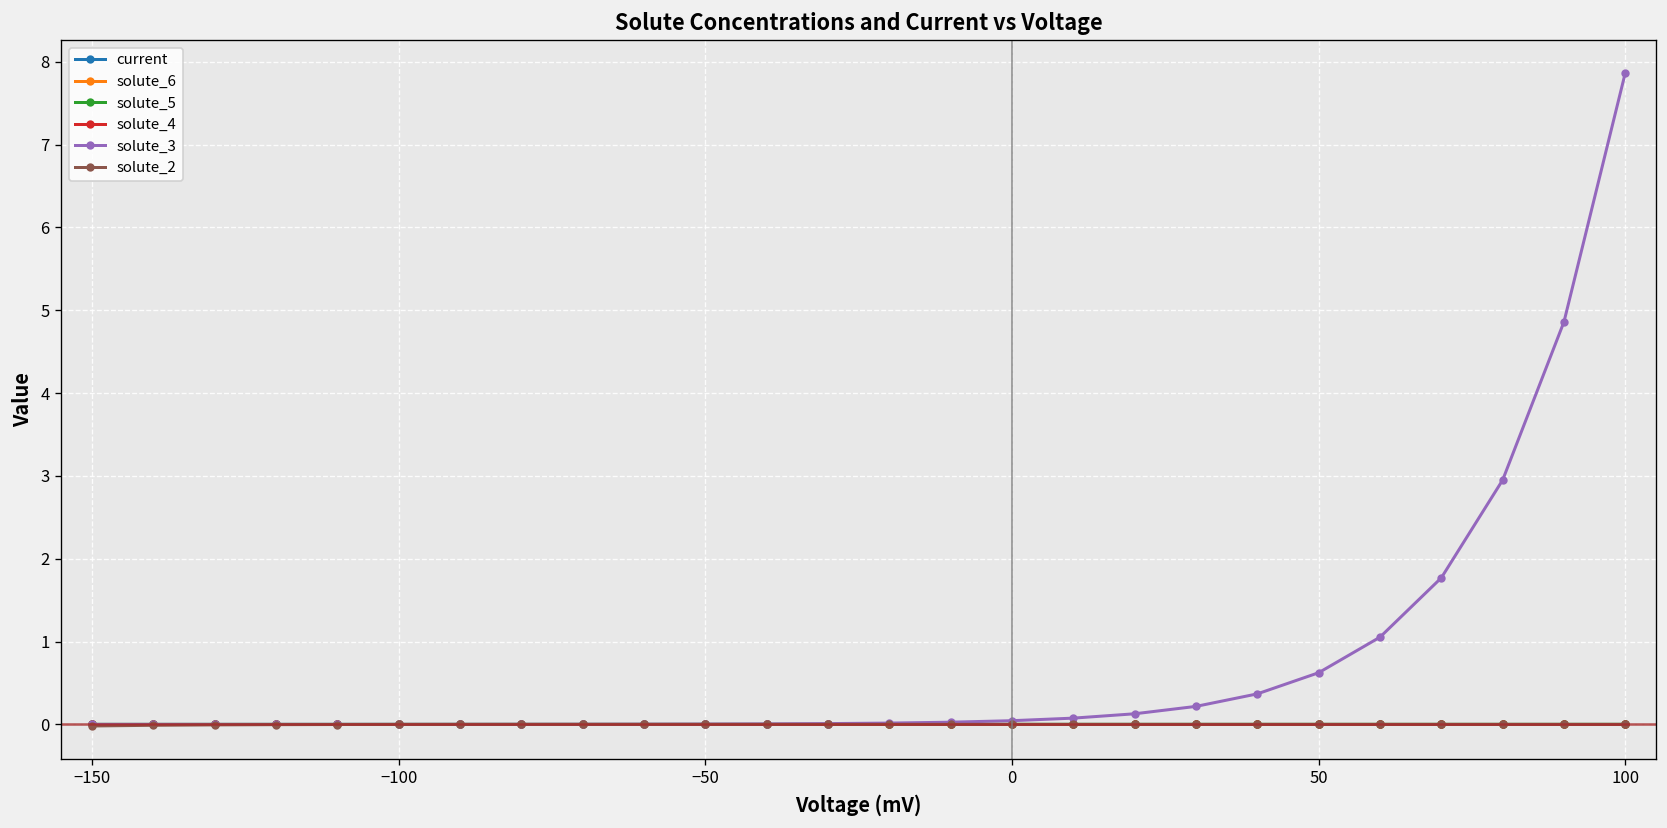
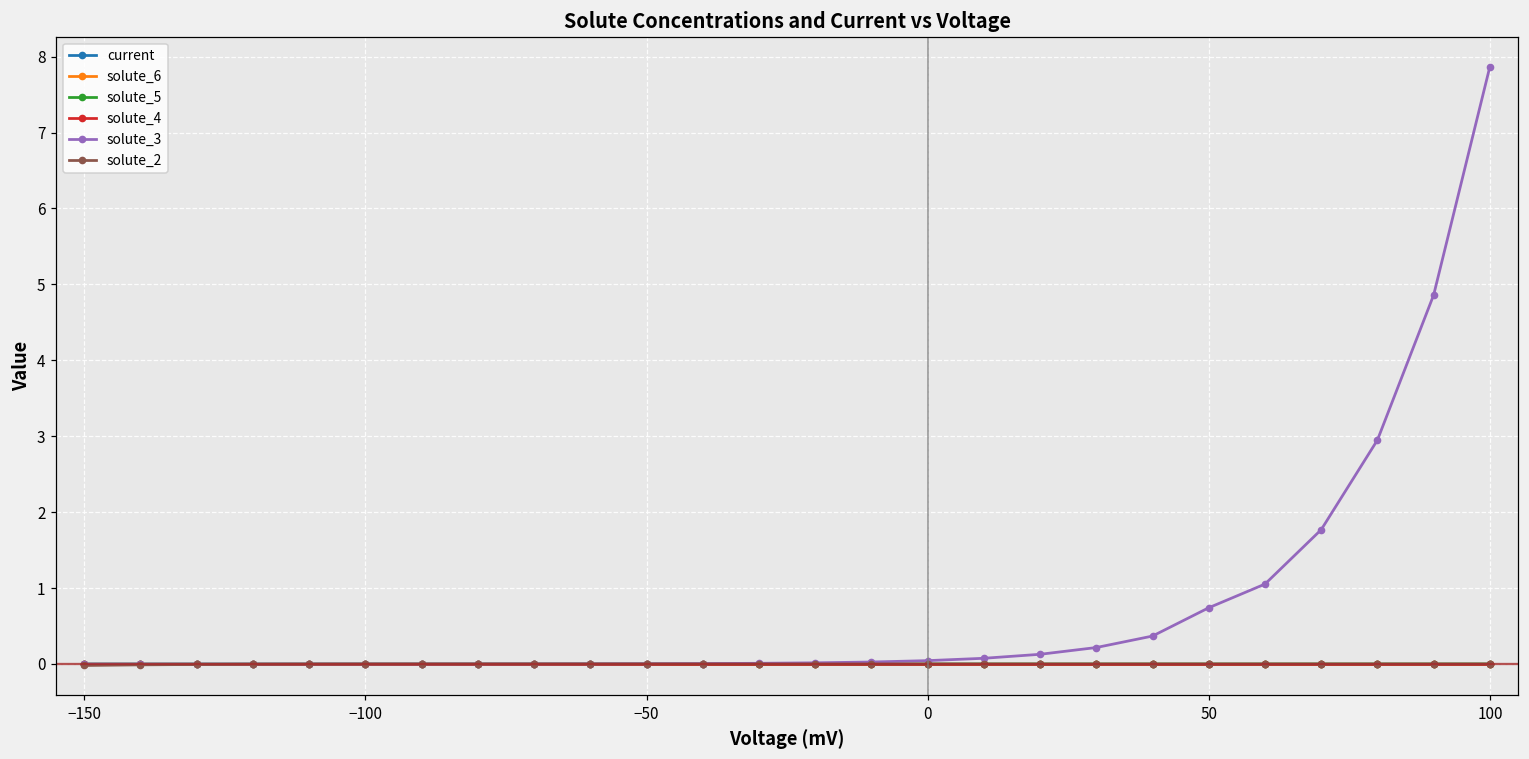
  {
    "solute_3": {
      "0": 0.0,
-     "50": 0.6,
+     "50": 0.7,
      "100": 7.9
    }
  }
